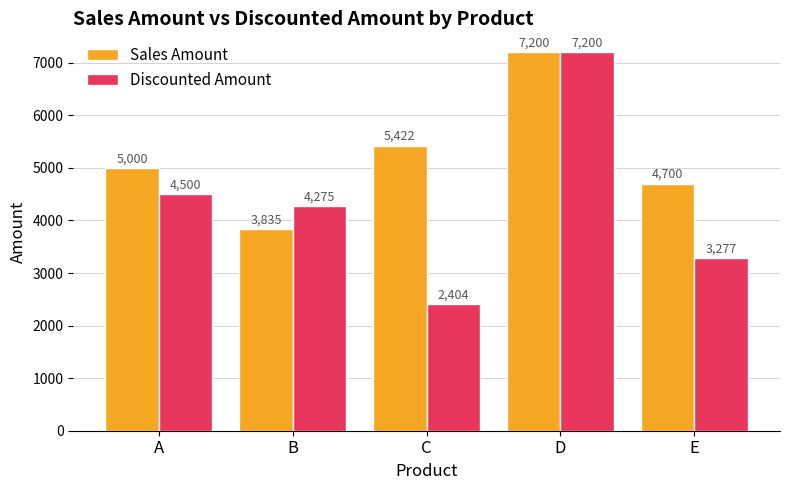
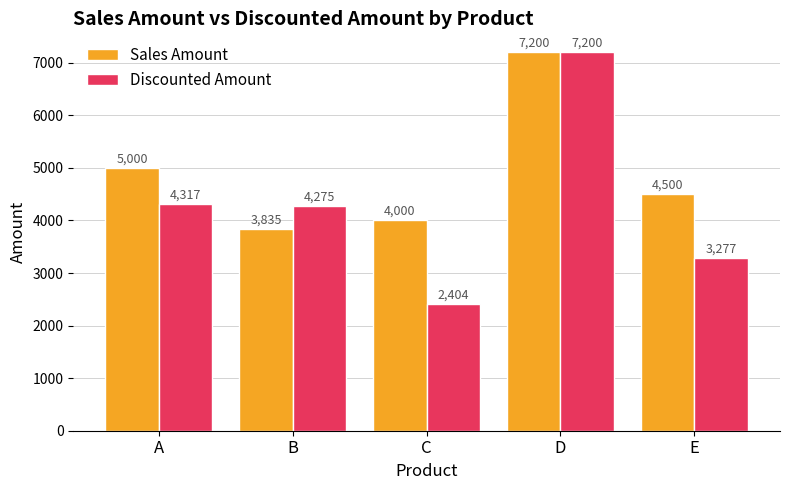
  {
    "Sales Amount": {
      "A": "5,000",
      "B": "3,835",
-     "C": "5,422",
+     "C": "4,000",
      "D": "7,200",
-     "E": "4,700"
+     "E": "4,500"
    },
    "Discounted Amount": {
-     "A": "4,500",
+     "A": "4,317",
      "B": "4,275",
      "C": "2,404",
      "D": "7,200",
      "E": "3,277"
    }
  }
